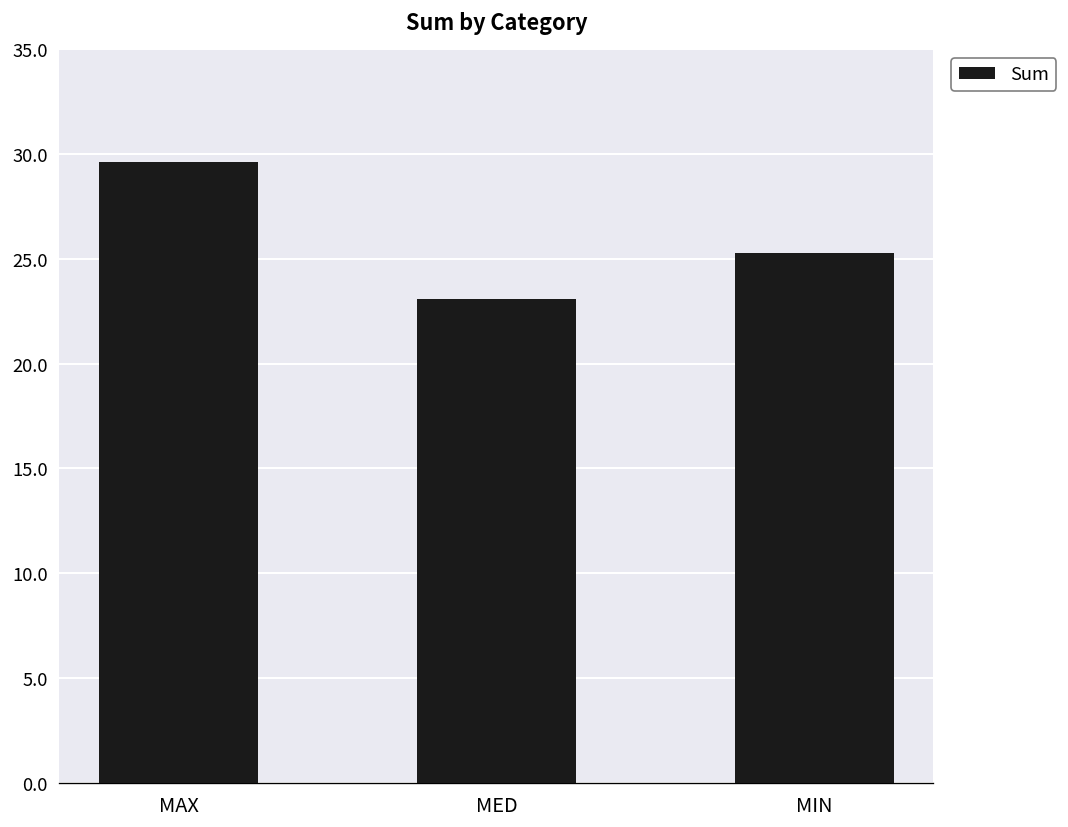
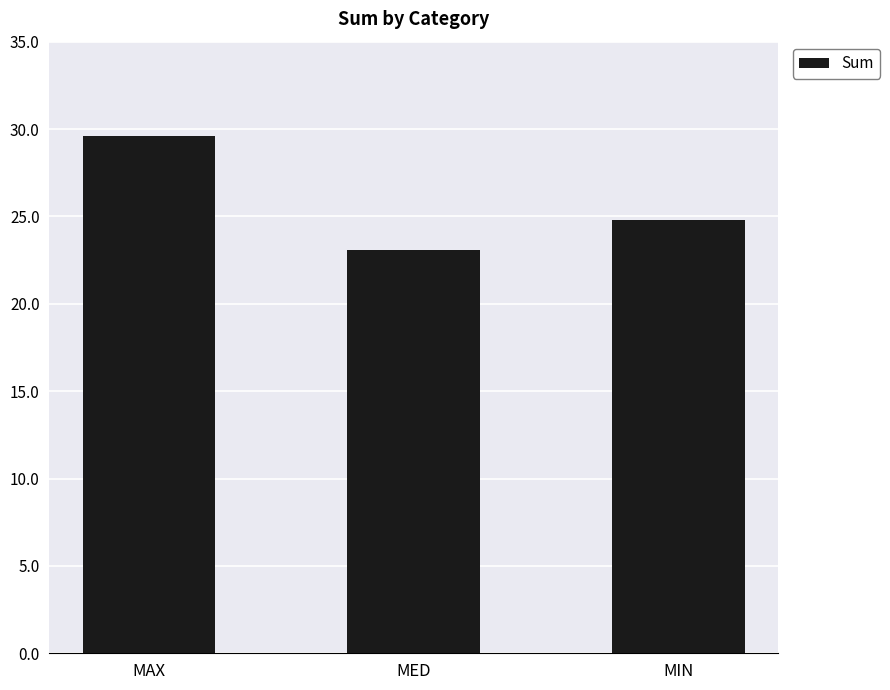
  {
    "MAX": 29.6,
    "MED": 23.1,
-   "MIN": 25.3
+   "MIN": 24.8
  }
